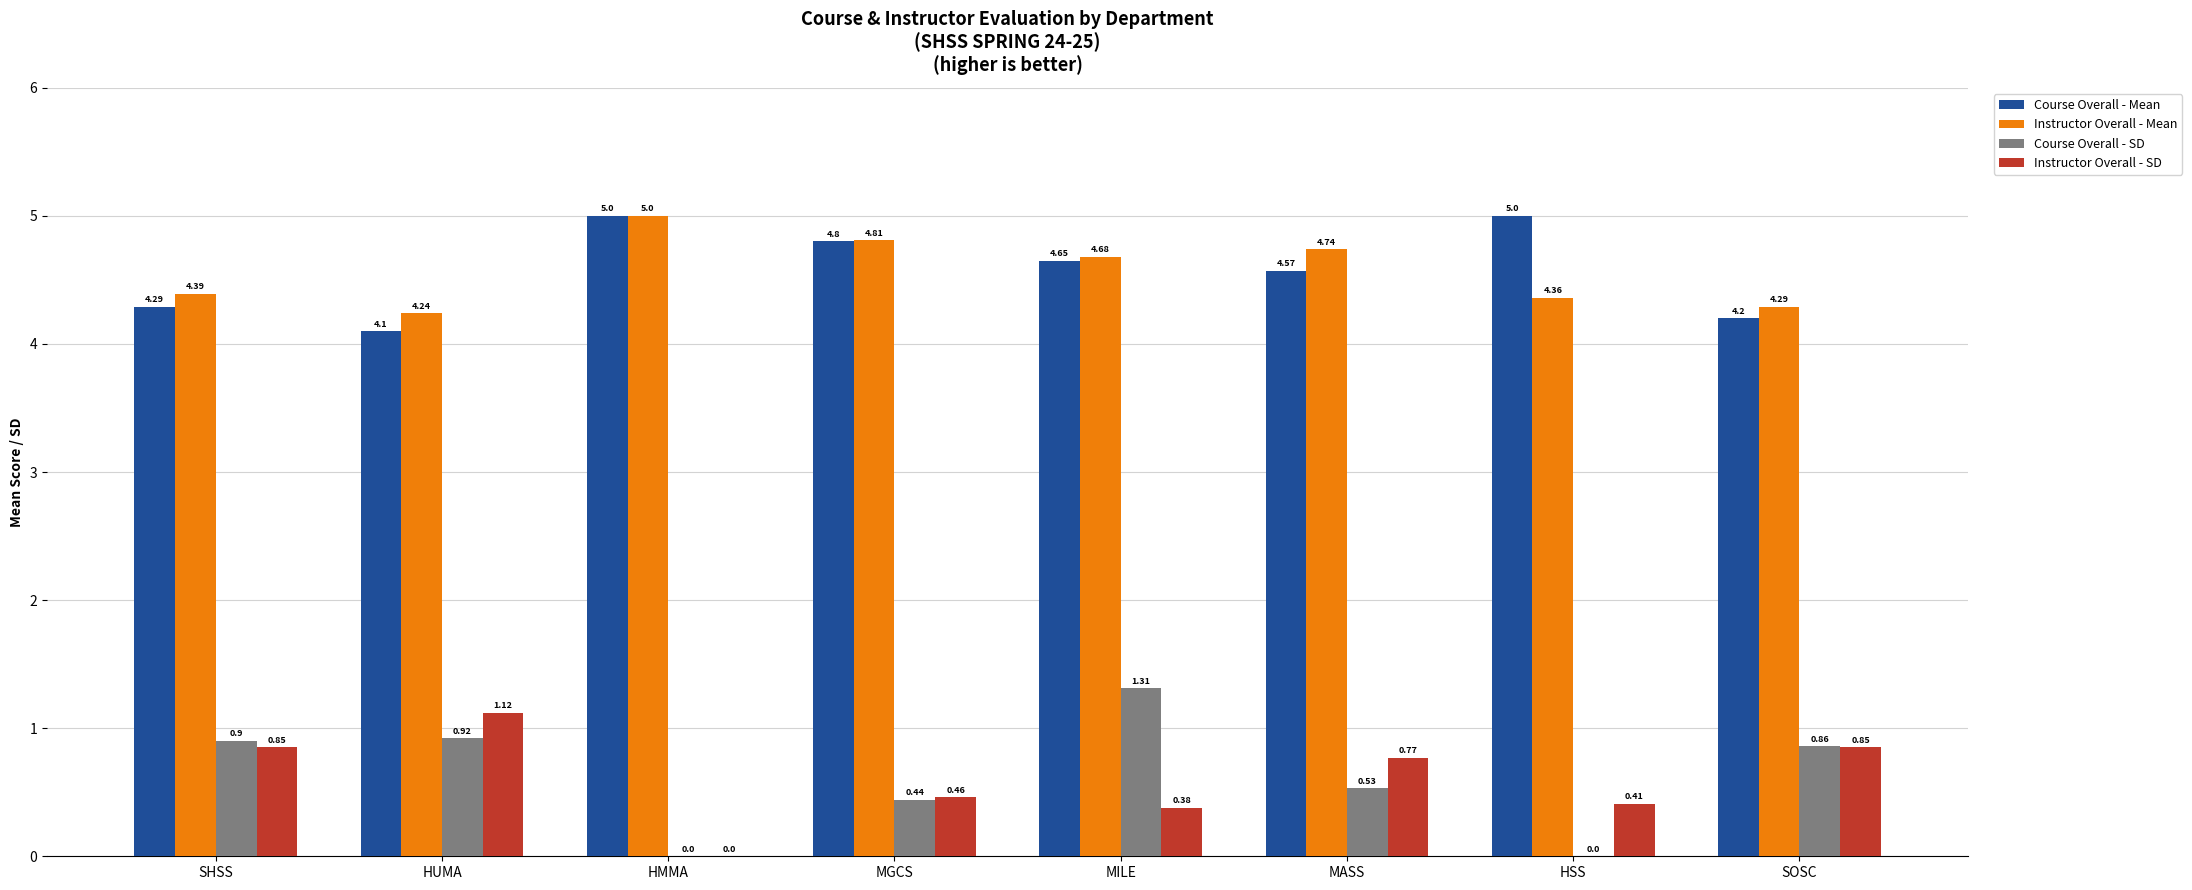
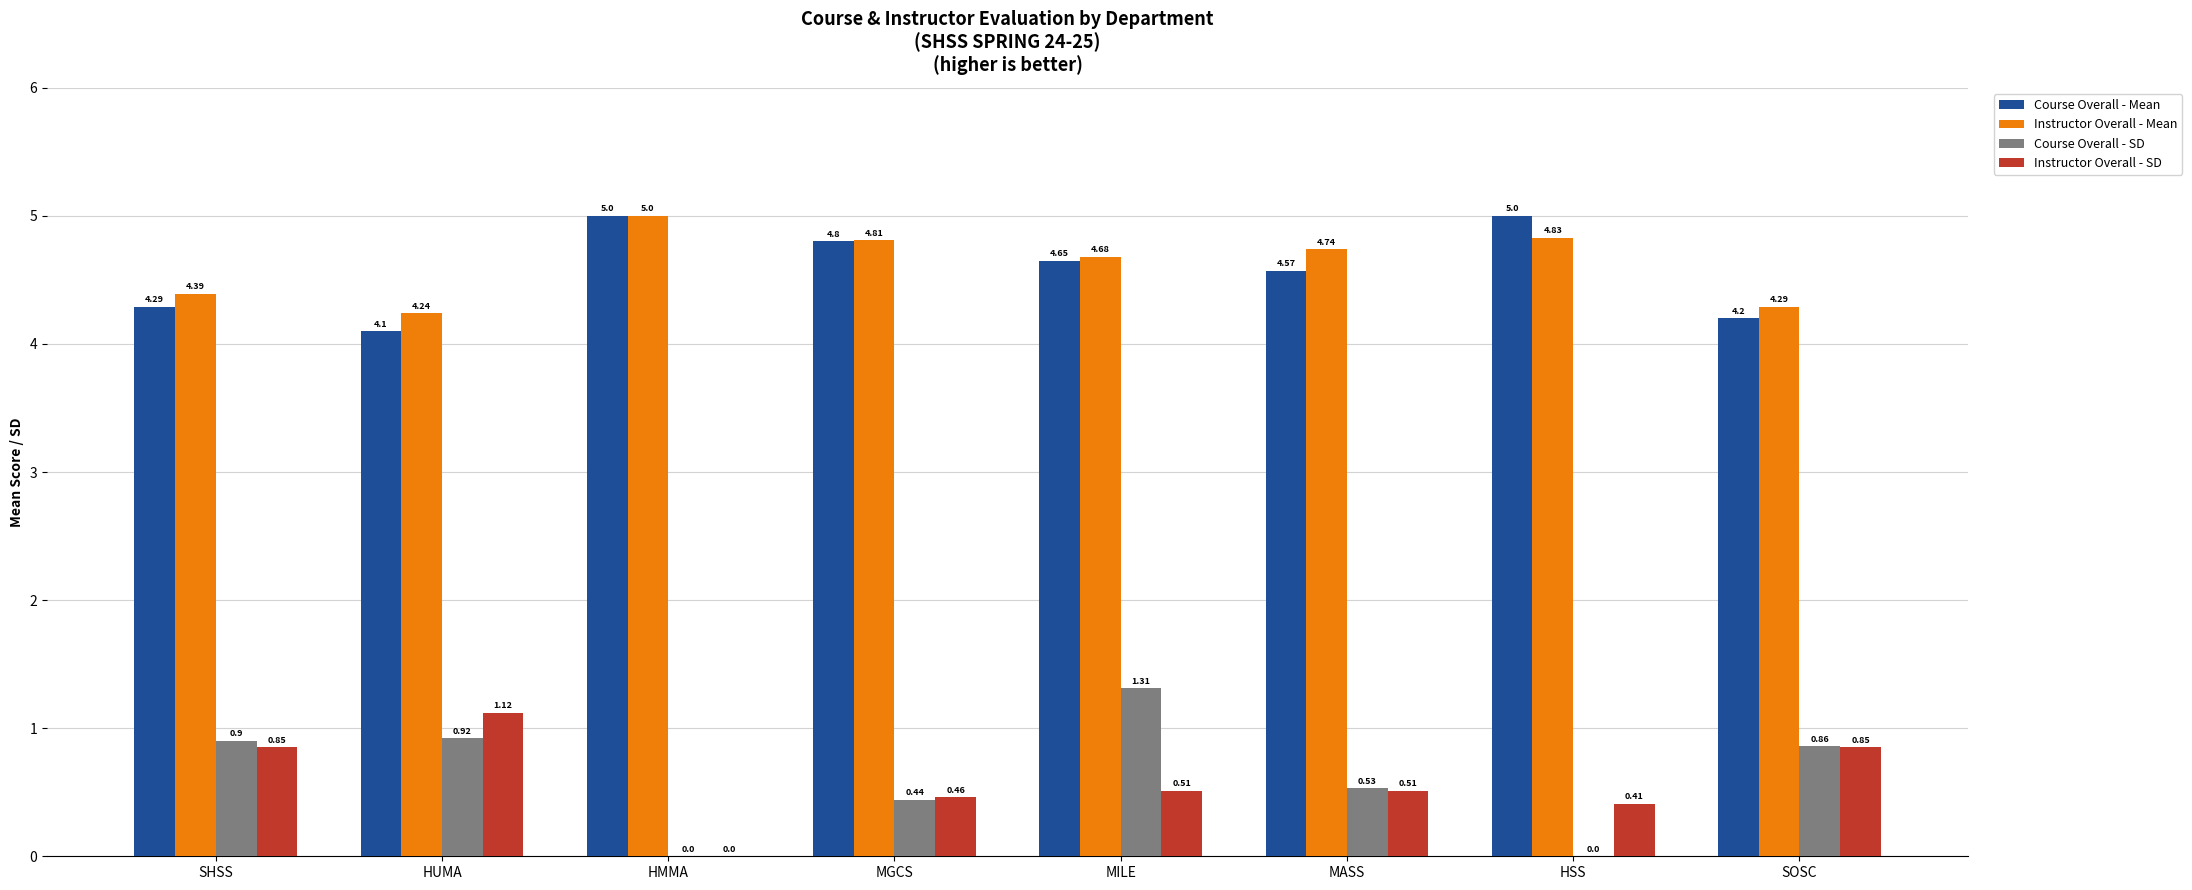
  {
    "Course Overall - Mean": {
      "SHSS": 4.29,
      "HUMA": 4.1,
      "HMMA": 5.0,
      "MGCS": 4.8,
      "MILE": 4.65,
      "MASS": 4.57,
      "HSS": 5.0,
      "SOSC": 4.2
    },
    "Instructor Overall - Mean": {
      "SHSS": 4.39,
      "HUMA": 4.24,
      "HMMA": 5.0,
      "MGCS": 4.81,
      "MILE": 4.68,
      "MASS": 4.74,
-     "HSS": 4.36,
+     "HSS": 4.83,
      "SOSC": 4.29
    },
    "Course Overall - SD": {
      "SHSS": 0.9,
      "HUMA": 0.92,
      "HMMA": 0.0,
      "MGCS": 0.44,
      "MILE": 1.31,
      "MASS": 0.53,
      "HSS": 0.0,
      "SOSC": 0.86
    },
    "Instructor Overall - SD": {
      "SHSS": 0.85,
      "HUMA": 1.12,
      "HMMA": 0.0,
      "MGCS": 0.46,
-     "MILE": 0.38,
-     "MASS": 0.77,
+     "MILE": 0.51,
+     "MASS": 0.51,
      "HSS": 0.41,
      "SOSC": 0.85
    }
  }
